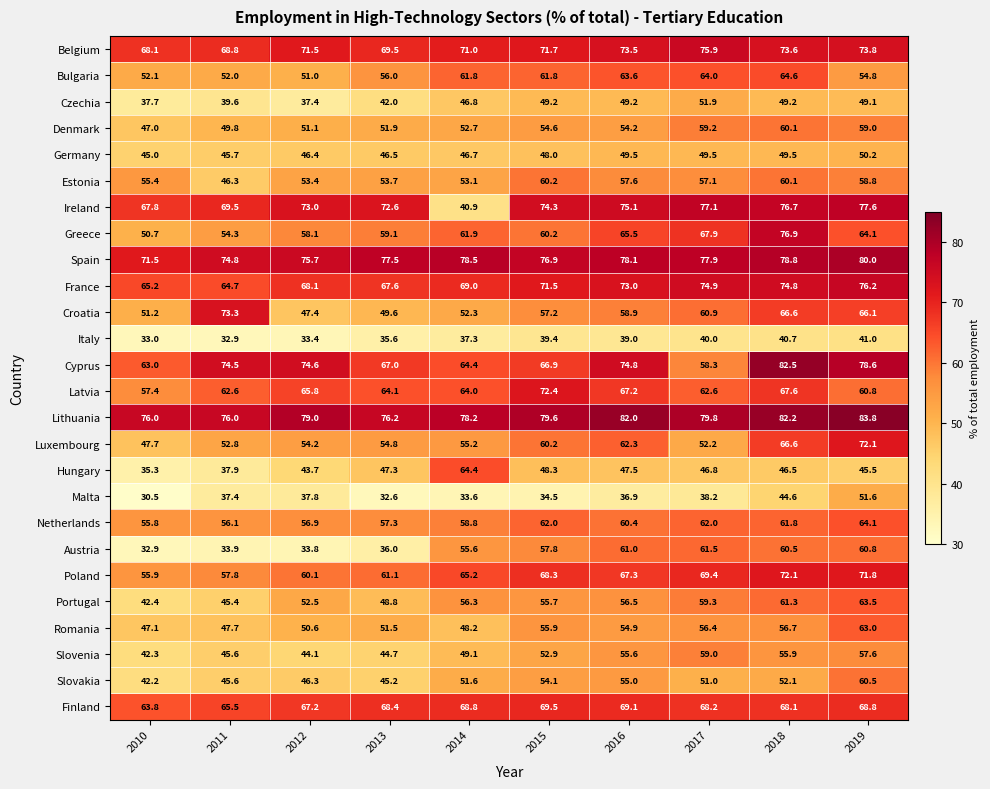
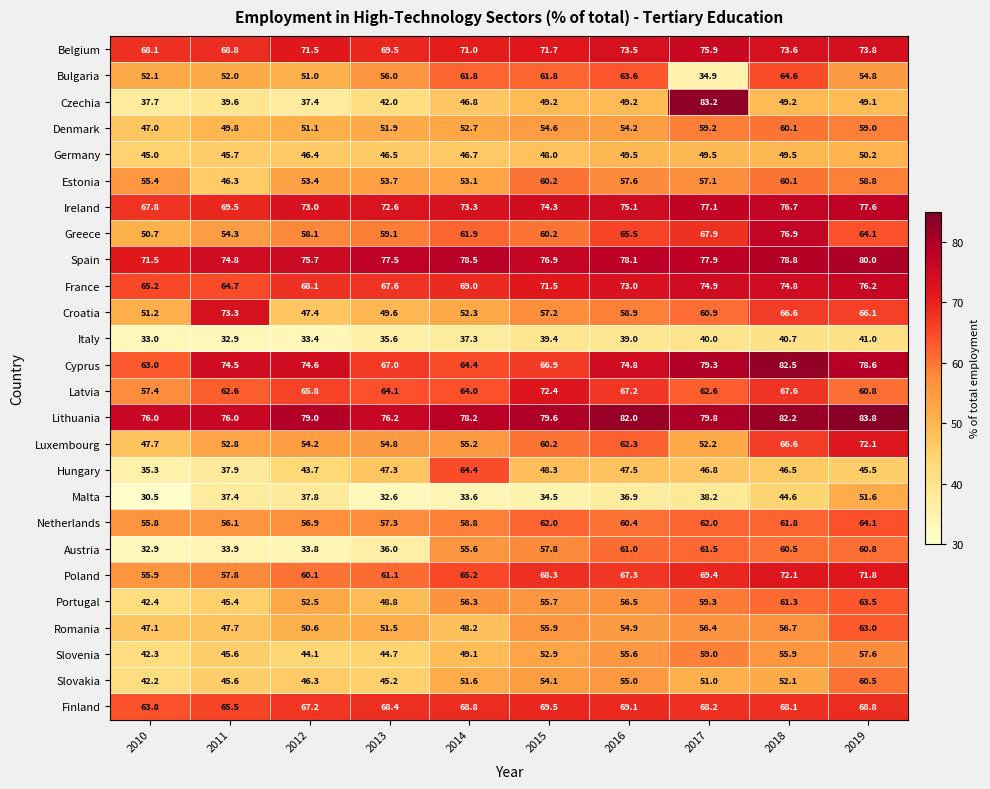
  {
    "Bulgaria": {
      "2010": 52.1,
      "2011": 52.0,
      "2012": 51.0,
      "2013": 56.0,
      "2014": 61.8,
      "2015": 61.8,
      "2016": 63.6,
-     "2017": 64.0,
+     "2017": 34.9,
      "2018": 64.6,
      "2019": 54.8
    },
    "Czechia": {
      "2010": 37.7,
      "2011": 39.6,
      "2012": 37.4,
      "2013": 42.0,
      "2014": 46.8,
      "2015": 49.2,
      "2016": 49.2,
-     "2017": 51.9,
+     "2017": 83.2,
      "2018": 49.2,
      "2019": 49.1
    },
    "Ireland": {
      "2010": 67.8,
      "2011": 69.5,
      "2012": 73.0,
      "2013": 72.6,
-     "2014": 40.9,
+     "2014": 73.3,
      "2015": 74.3,
      "2016": 75.1,
      "2017": 77.1,
      "2018": 76.7,
      "2019": 77.6
    },
    "Cyprus": {
      "2010": 63.0,
      "2011": 74.5,
      "2012": 74.6,
      "2013": 67.0,
      "2014": 64.4,
      "2015": 66.9,
      "2016": 74.8,
-     "2017": 58.3,
+     "2017": 79.3,
      "2018": 82.5,
      "2019": 78.6
    }
  }
